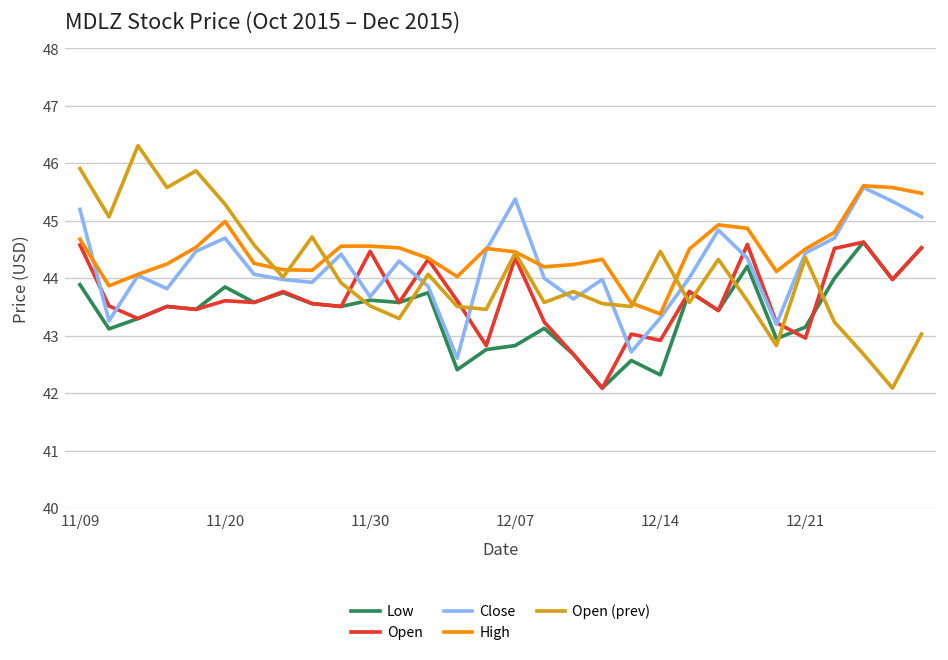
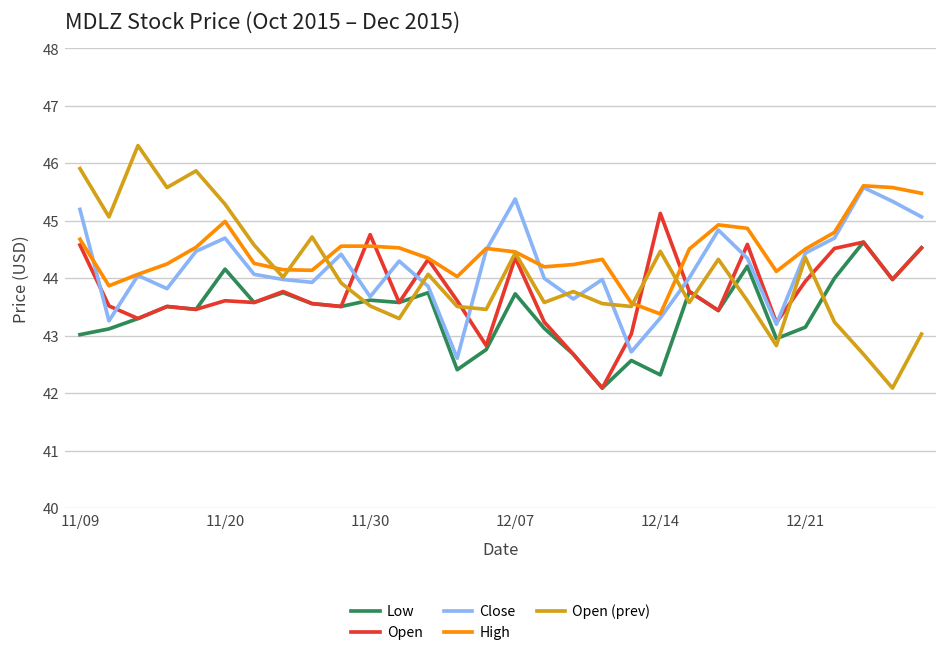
  {
    "Low": {
-     "11/09": 43.9,
-     "11/20": 43.9,
+     "11/09": 43.0,
+     "11/20": 44.2,
      "11/30": 43.6,
-     "12/07": 42.8,
+     "12/07": 43.7,
      "12/14": 42.3,
      "12/21": 43.2
    },
    "Open": {
      "11/09": 44.6,
      "11/20": 43.6,
-     "11/30": 44.5,
+     "11/30": 44.8,
      "12/07": 44.4,
-     "12/14": 42.9,
-     "12/21": 43.0
+     "12/14": 45.1,
+     "12/21": 44.0
    },
    "Close": {
      "11/09": 45.2,
      "11/20": 44.7,
      "11/30": 43.7,
      "12/07": 45.4,
      "12/14": 43.3,
      "12/21": 44.4
    }
  }
